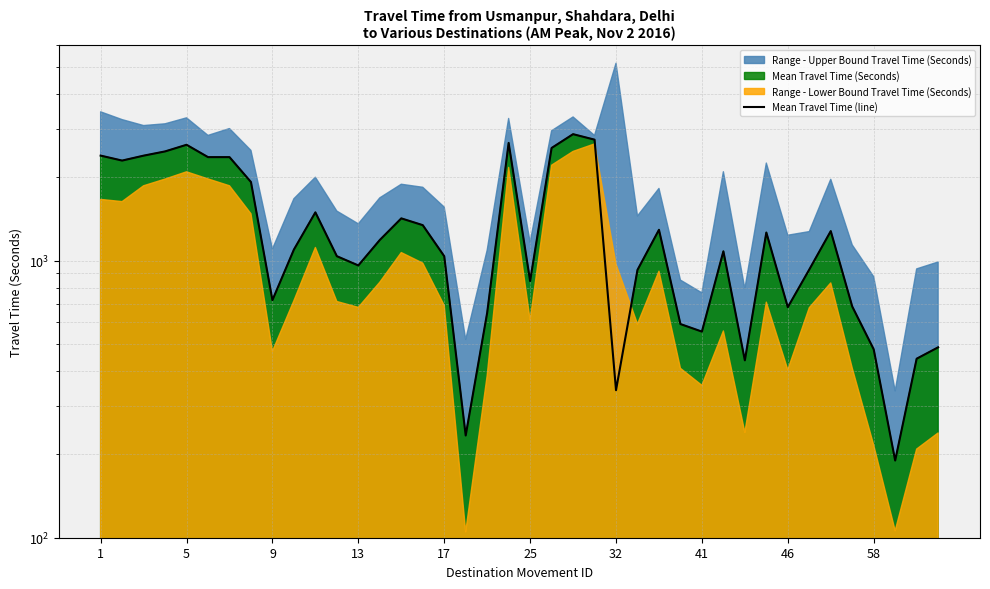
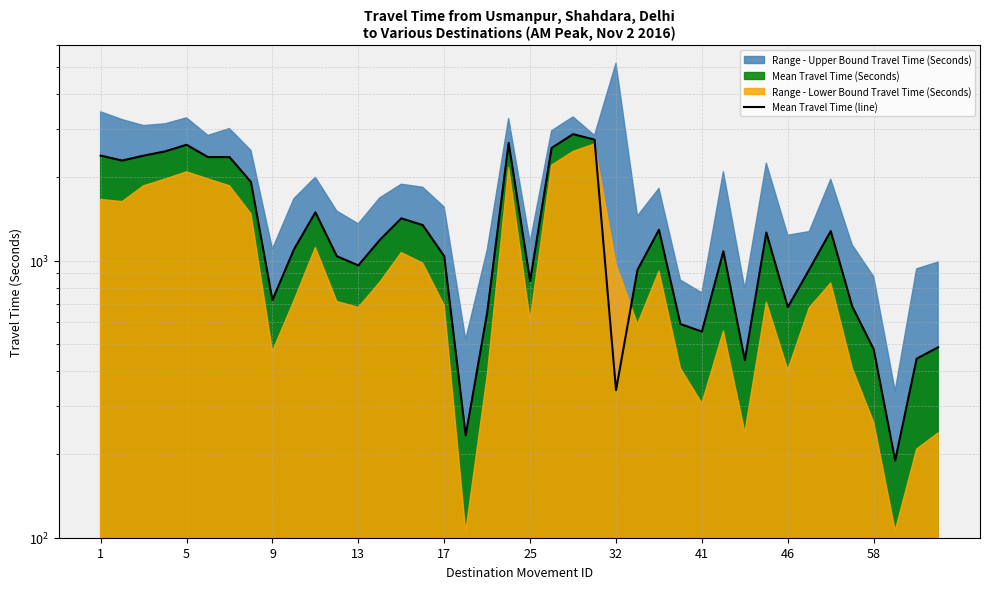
  {
    "Range - Upper Bound Travel Time (Seconds)": {
      "32": 5200,
      "41": 770,
      "46": 1200,
      "58": 880
    },
    "Mean Travel Time (Seconds)": {
      "32": 340,
      "41": 560,
      "46": 680,
      "58": 480
    },
    "Range - Lower Bound Travel Time (Seconds)": {
      "32": 970,
-     "41": 360,
+     "41": 310,
      "46": 400,
-     "58": 220
+     "58": 260
    }
  }
